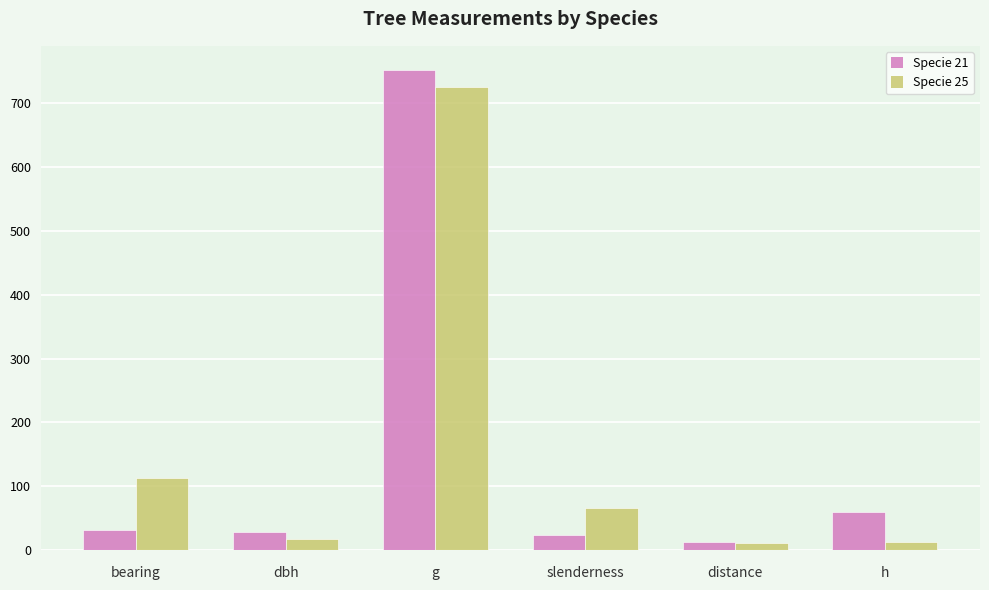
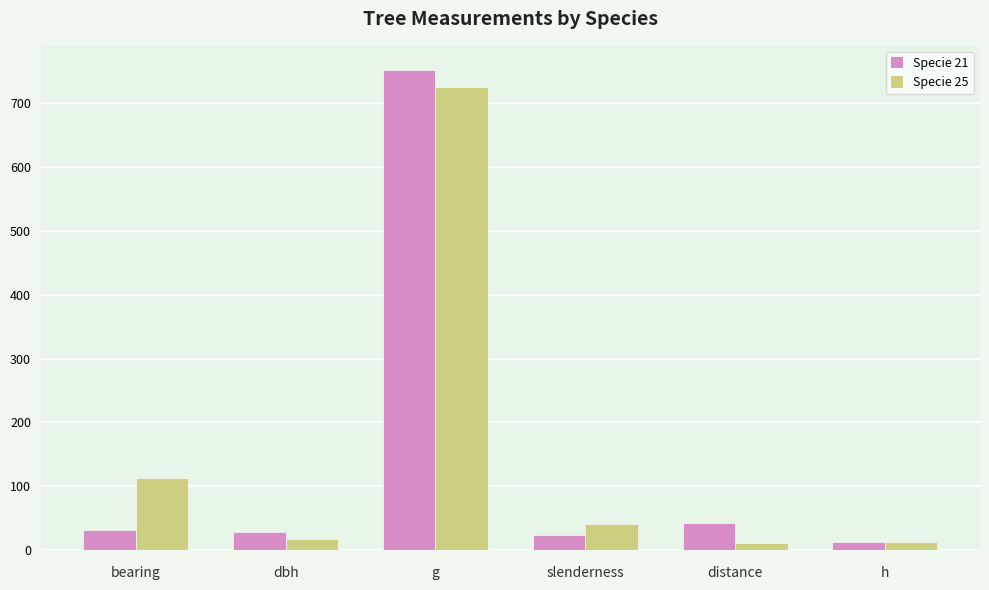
  {
    "Specie 21": {
      "bearing": 30,
      "dbh": 30,
      "g": 750,
      "slenderness": 20,
-     "distance": 10,
-     "h": 60
+     "distance": 40,
+     "h": 10
    },
    "Specie 25": {
      "bearing": 110,
      "dbh": 20,
      "g": 730,
-     "slenderness": 70,
+     "slenderness": 40,
      "distance": 10,
      "h": 10
    }
  }
